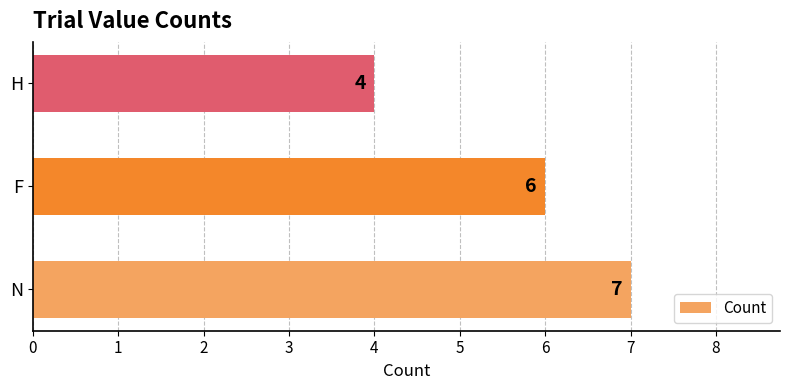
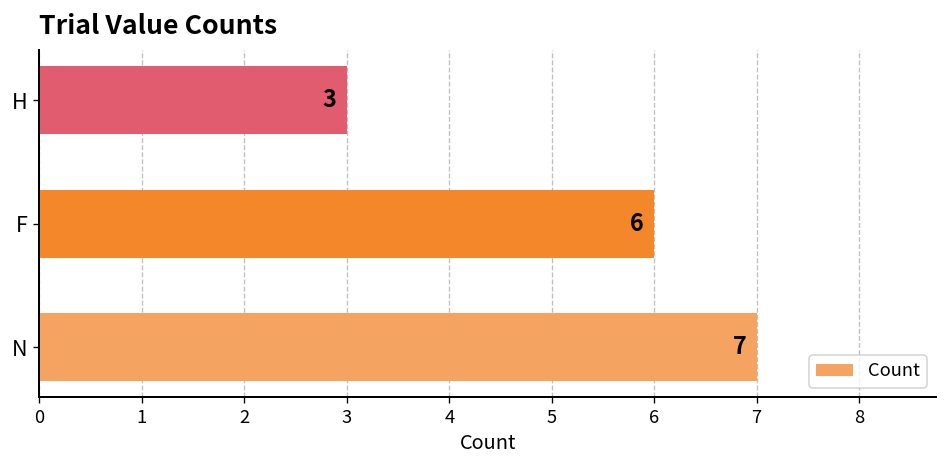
  {
-   "H": 4,
+   "H": 3,
    "F": 6,
    "N": 7
  }
